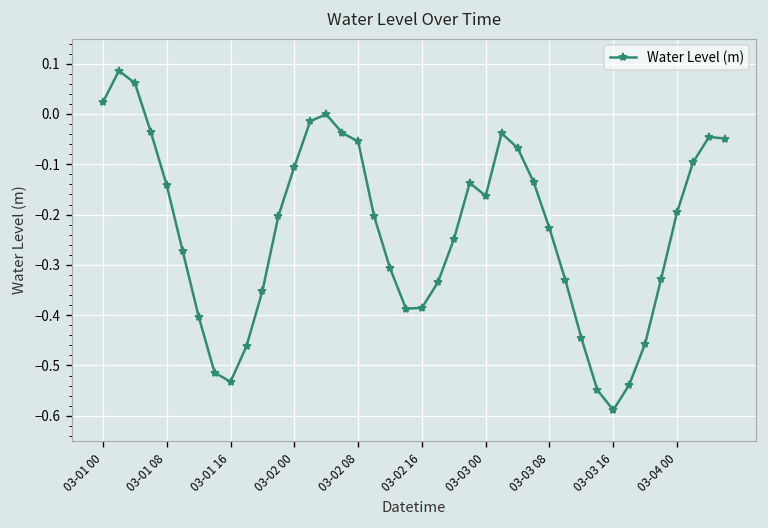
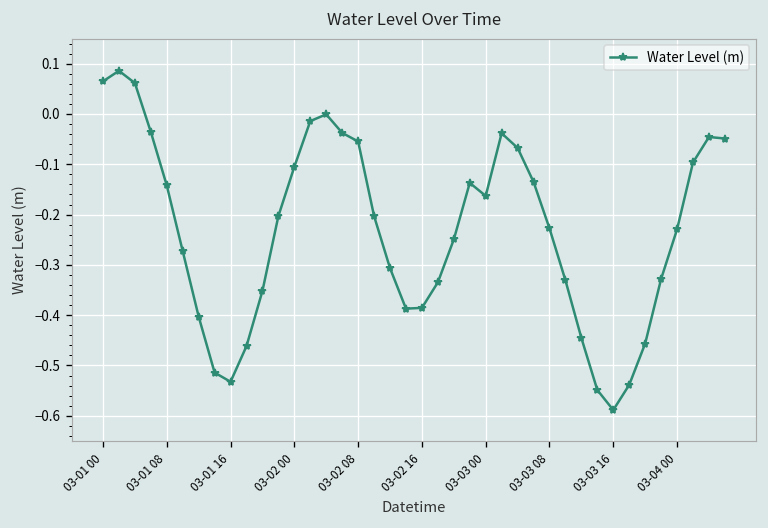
  {
-   "03-01 00": 0.02,
+   "03-01 00": 0.06,
    "03-01 08": -0.14,
    "03-01 16": -0.53,
    "03-02 00": -0.11,
    "03-02 08": -0.05,
    "03-02 16": -0.39,
    "03-03 00": -0.16,
    "03-03 08": -0.23,
    "03-03 16": -0.59,
-   "03-04 00": -0.20
+   "03-04 00": -0.23
  }
